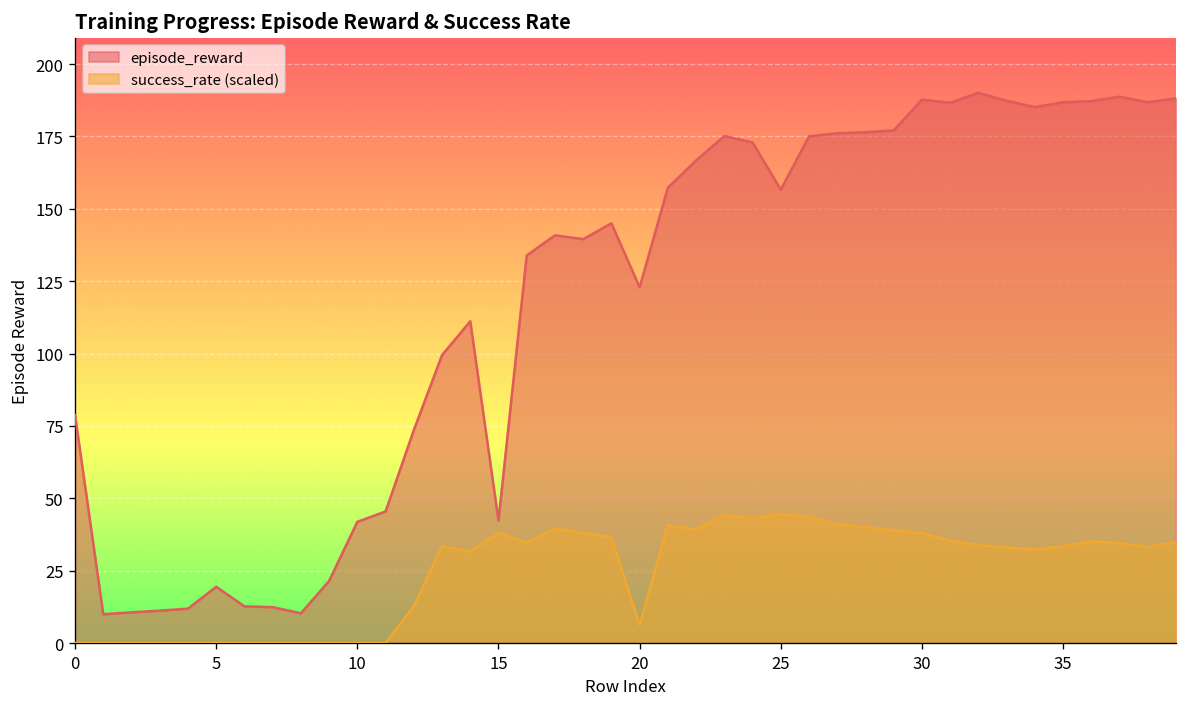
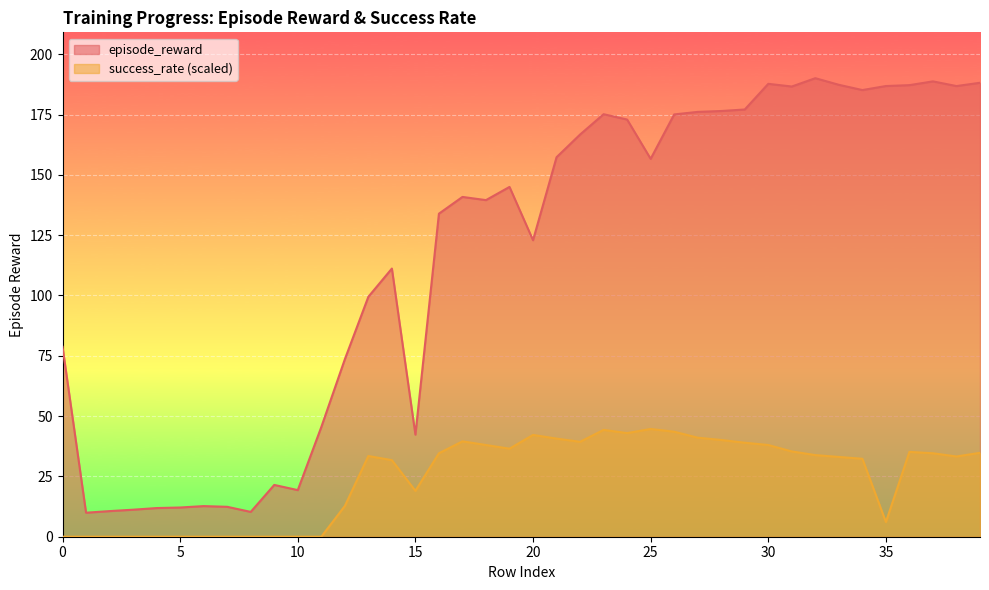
  {
    "episode_reward": {
      "0": 79,
-     "5": 19,
-     "10": 42,
+     "5": 12,
+     "10": 19,
      "15": 42,
      "20": 123,
      "25": 157,
      "30": 188,
      "35": 187
    },
    "success_rate (scaled)": {
      "0": 0,
      "5": 0,
      "10": 0,
-     "15": 38,
-     "20": 6,
+     "15": 19,
+     "20": 42,
      "25": 45,
      "30": 38,
-     "35": 33
+     "35": 6
    }
  }
